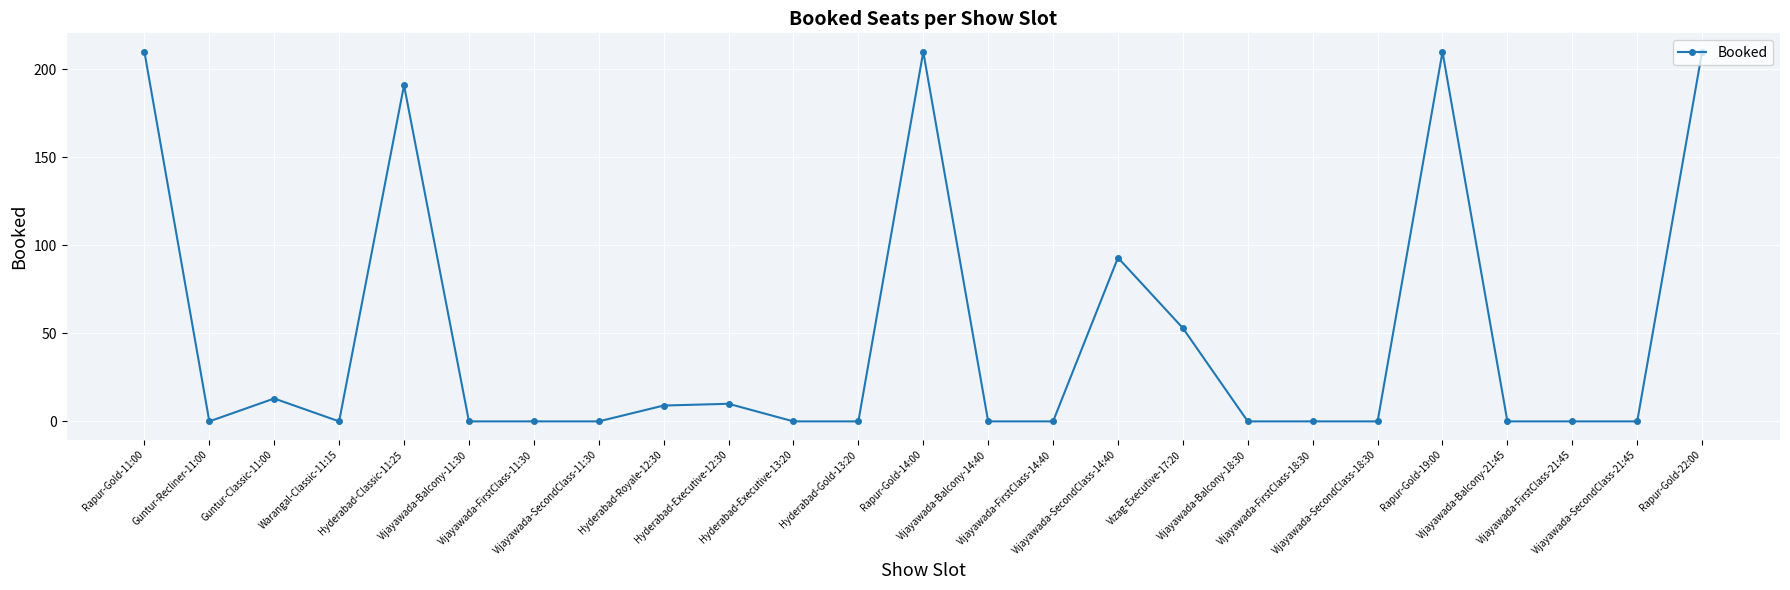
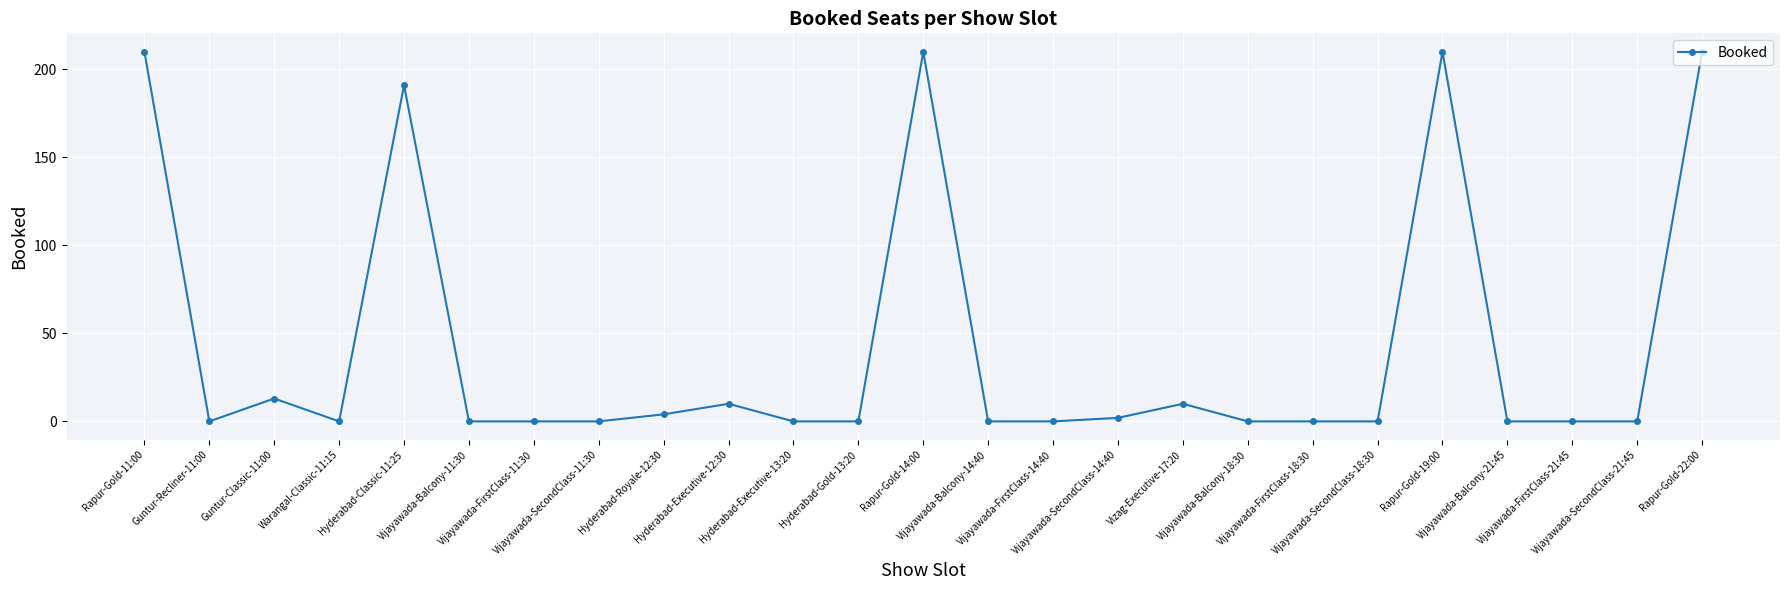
  {
    "Rapur-Gold-11:00": 210,
    "Guntur-Recliner-11:00": 0,
    "Guntur-Classic-11:00": 13,
    "Warangal-Classic-11:15": 0,
    "Hyderabad-Classic-11:25": 191,
    "Vijayawada-Balcony-11:30": 0,
    "Vijayawada-FirstClass-11:30": 0,
    "Vijayawada-SecondClass-11:30": 0,
-   "Hyderabad-Royale-12:30": 9,
+   "Hyderabad-Royale-12:30": 4,
    "Hyderabad-Executive-12:30": 10,
    "Hyderabad-Executive-13:20": 0,
    "Hyderabad-Gold-13:20": 0,
    "Rapur-Gold-14:00": 210,
    "Vijayawada-Balcony-14:40": 0,
    "Vijayawada-FirstClass-14:40": 0,
-   "Vijayawada-SecondClass-14:40": 93,
-   "Vizag-Executive-17:20": 53,
+   "Vijayawada-SecondClass-14:40": 2,
+   "Vizag-Executive-17:20": 10,
    "Vijayawada-Balcony-18:30": 0,
    "Vijayawada-FirstClass-18:30": 0,
    "Vijayawada-SecondClass-18:30": 0,
    "Rapur-Gold-19:00": 210,
    "Vijayawada-Balcony-21:45": 0,
    "Vijayawada-FirstClass-21:45": 0,
    "Vijayawada-SecondClass-21:45": 0
  }
